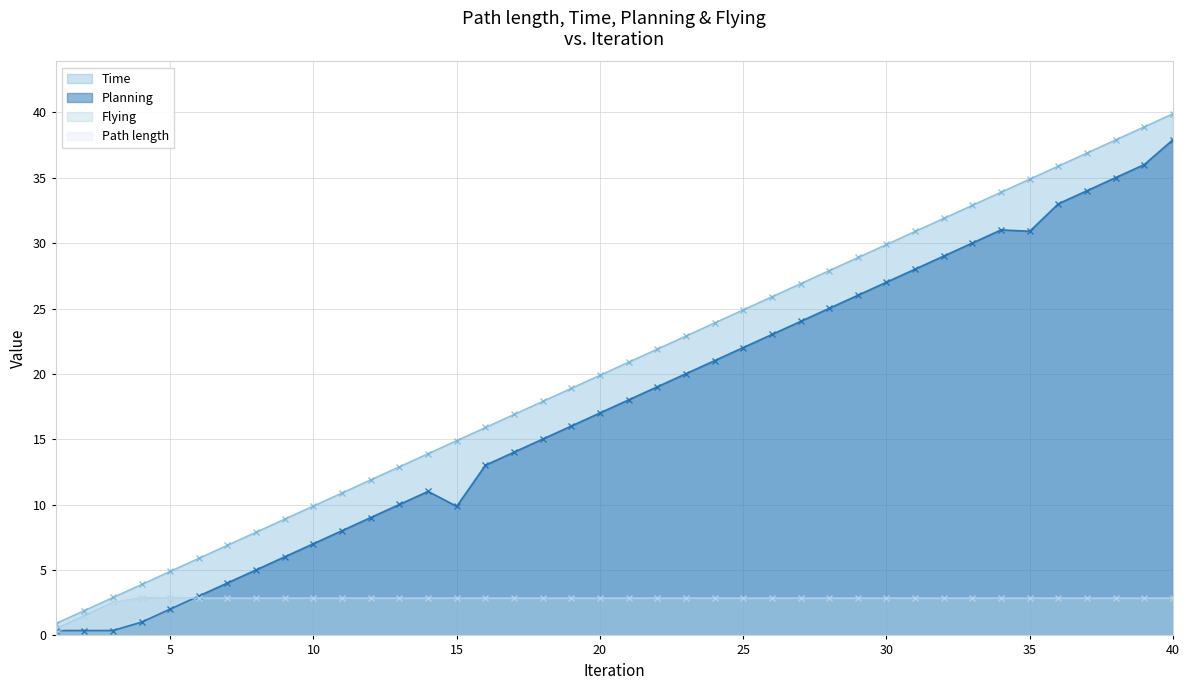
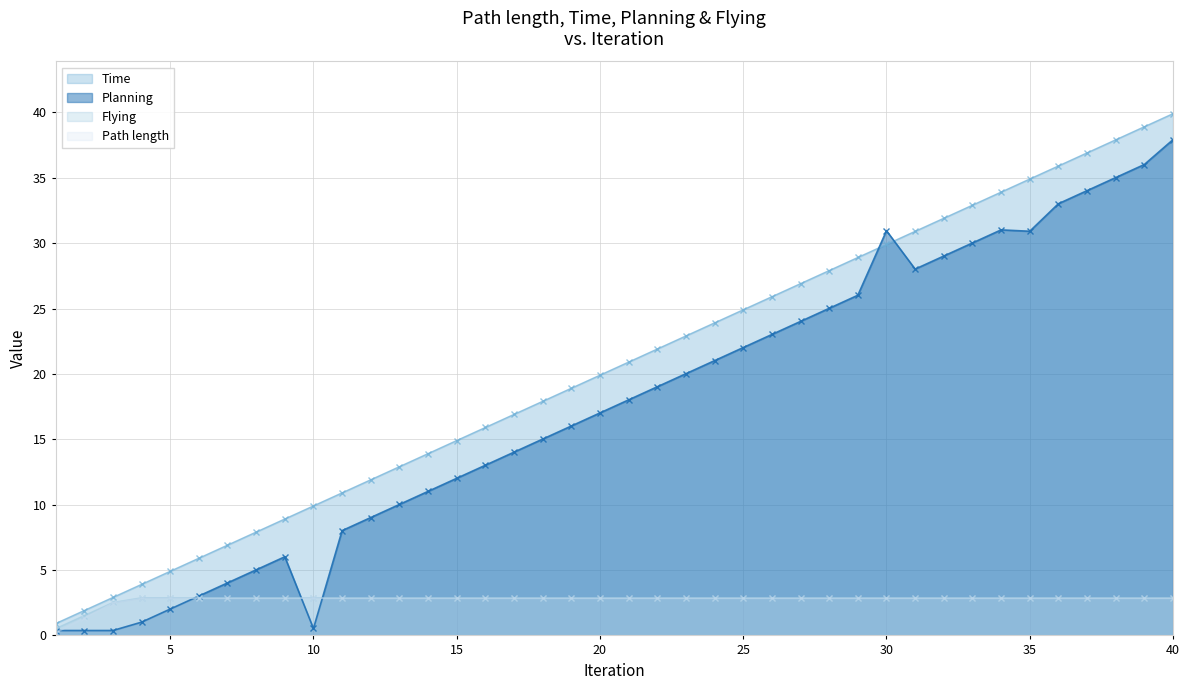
  {
    "Planning": {
      "5": 2.0,
-     "10": 7.0,
-     "15": 9.9,
+     "10": 0.5,
+     "15": 12.0,
      "20": 17.0,
      "25": 22.0,
-     "30": 27.0,
+     "30": 31.0,
      "35": 30.9,
      "40": 37.9
    }
  }
